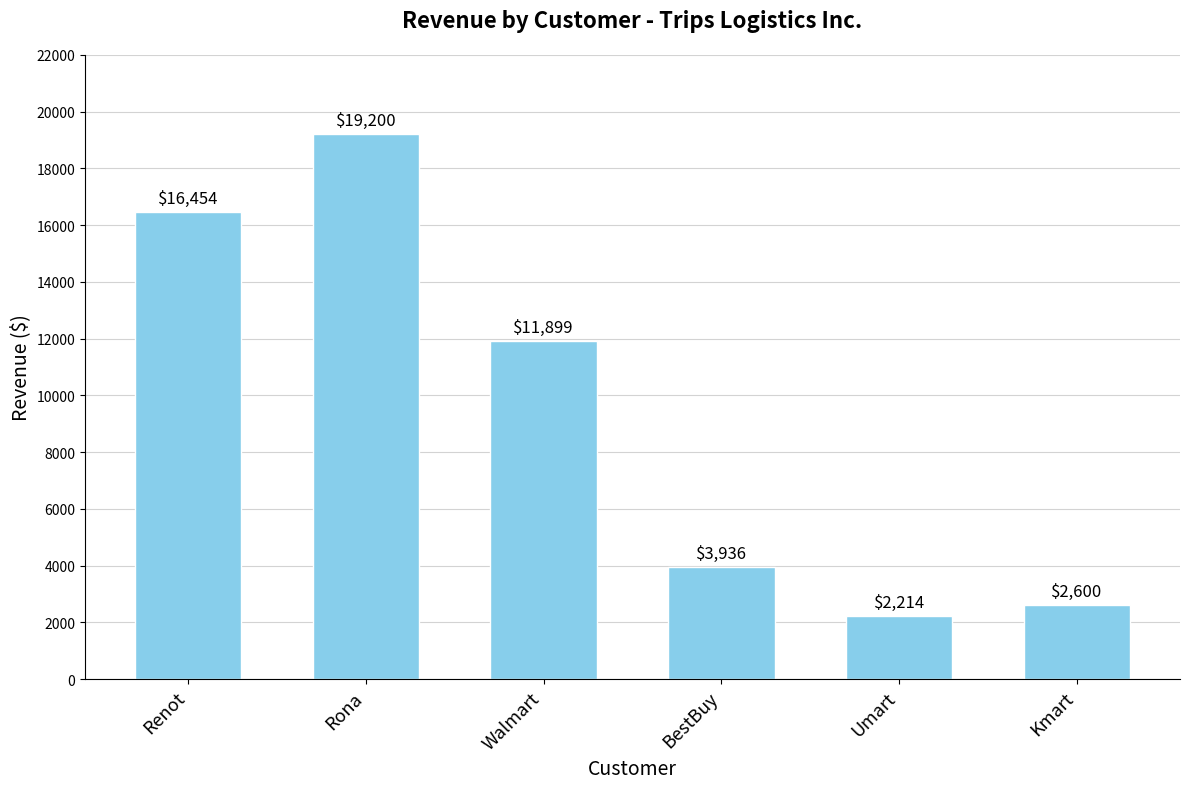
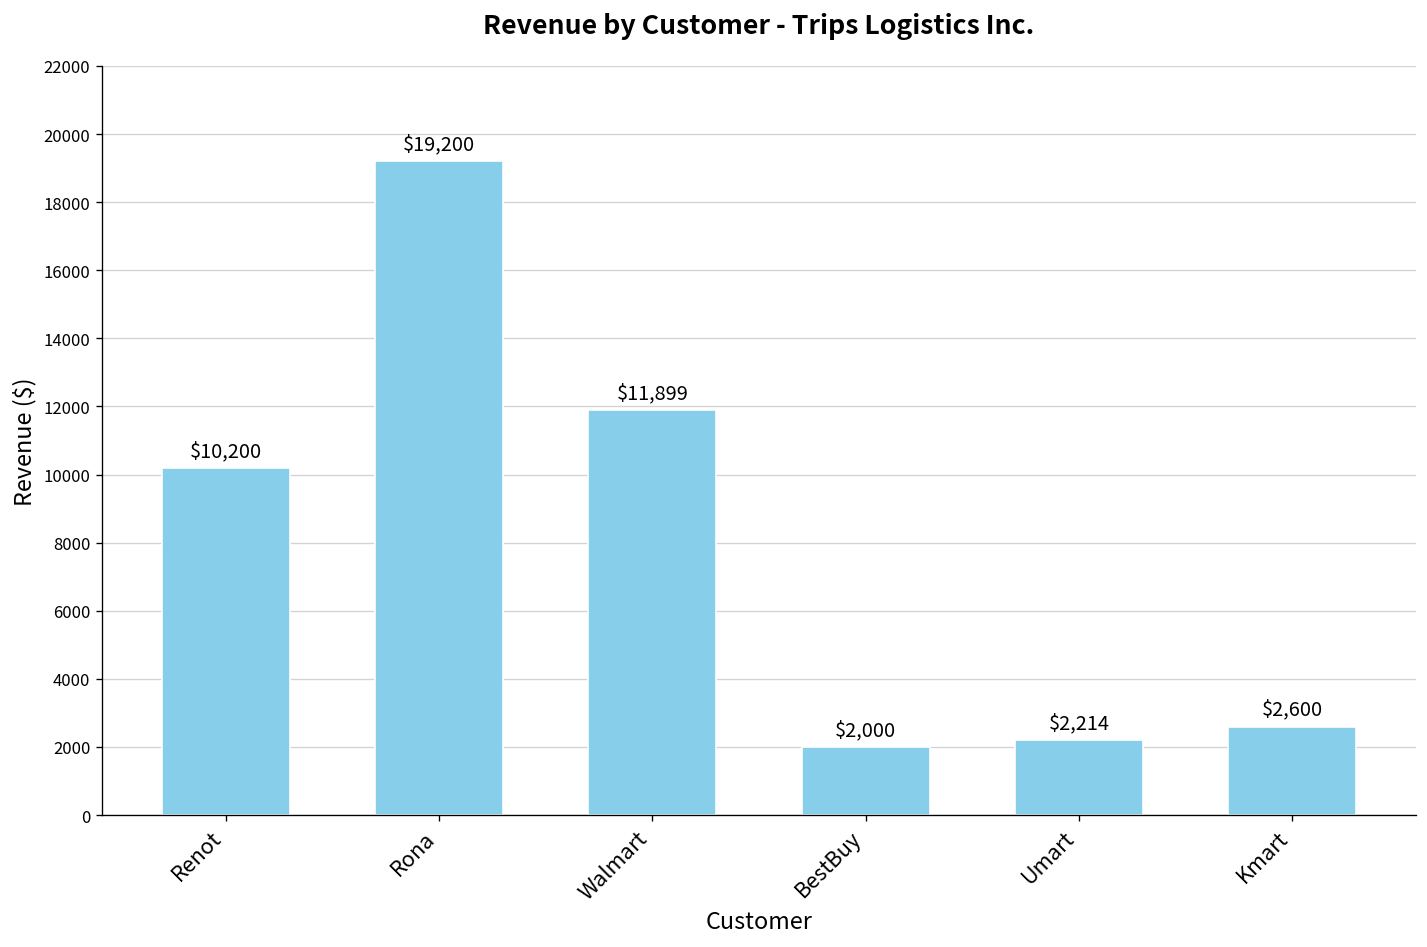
  {
-   "Renot": "$16,454",
+   "Renot": "$10,200",
    "Rona": "$19,200",
    "Walmart": "$11,899",
-   "BestBuy": "$3,936",
+   "BestBuy": "$2,000",
    "Umart": "$2,214",
    "Kmart": "$2,600"
  }
